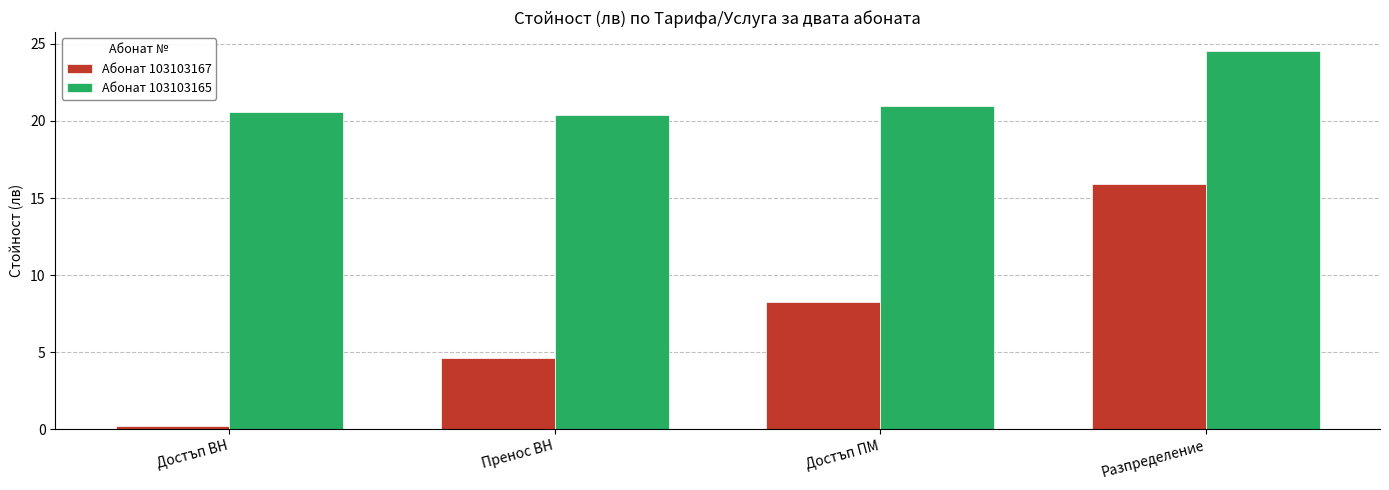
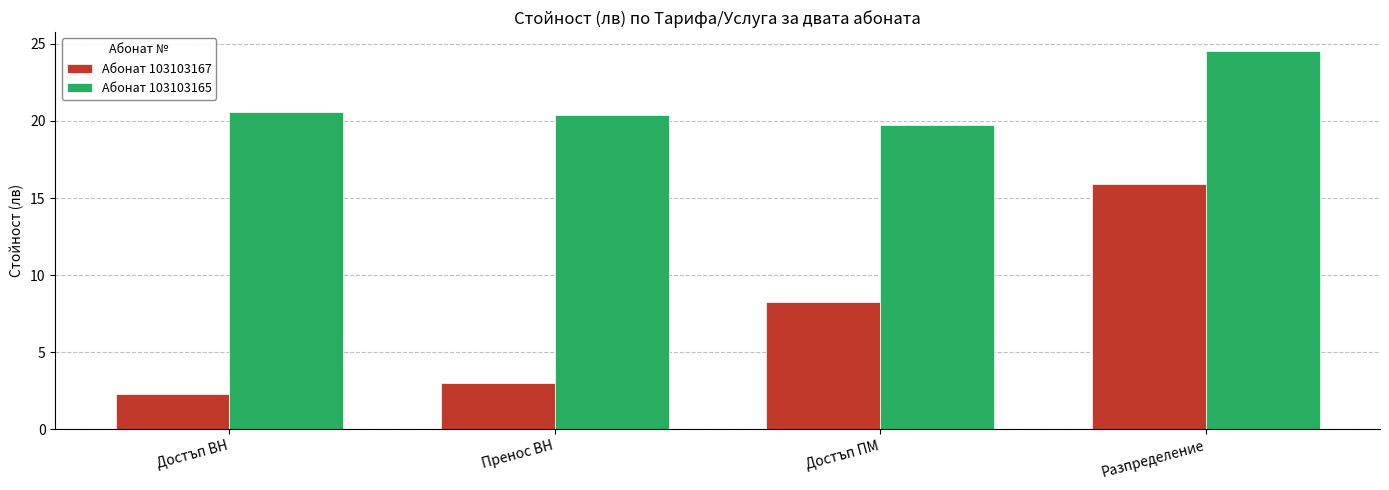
  {
    "Абонат 103103167": {
-     "Достъп ВН": 0.2,
-     "Пренос ВН": 4.7,
+     "Достъп ВН": 2.3,
+     "Пренос ВН": 3.0,
      "Достъп ПМ": 8.3,
      "Разпределение": 15.9
    },
    "Абонат 103103165": {
      "Достъп ВН": 20.6,
      "Пренос ВН": 20.4,
-     "Достъп ПМ": 21.0,
+     "Достъп ПМ": 19.7,
      "Разпределение": 24.5
    }
  }
